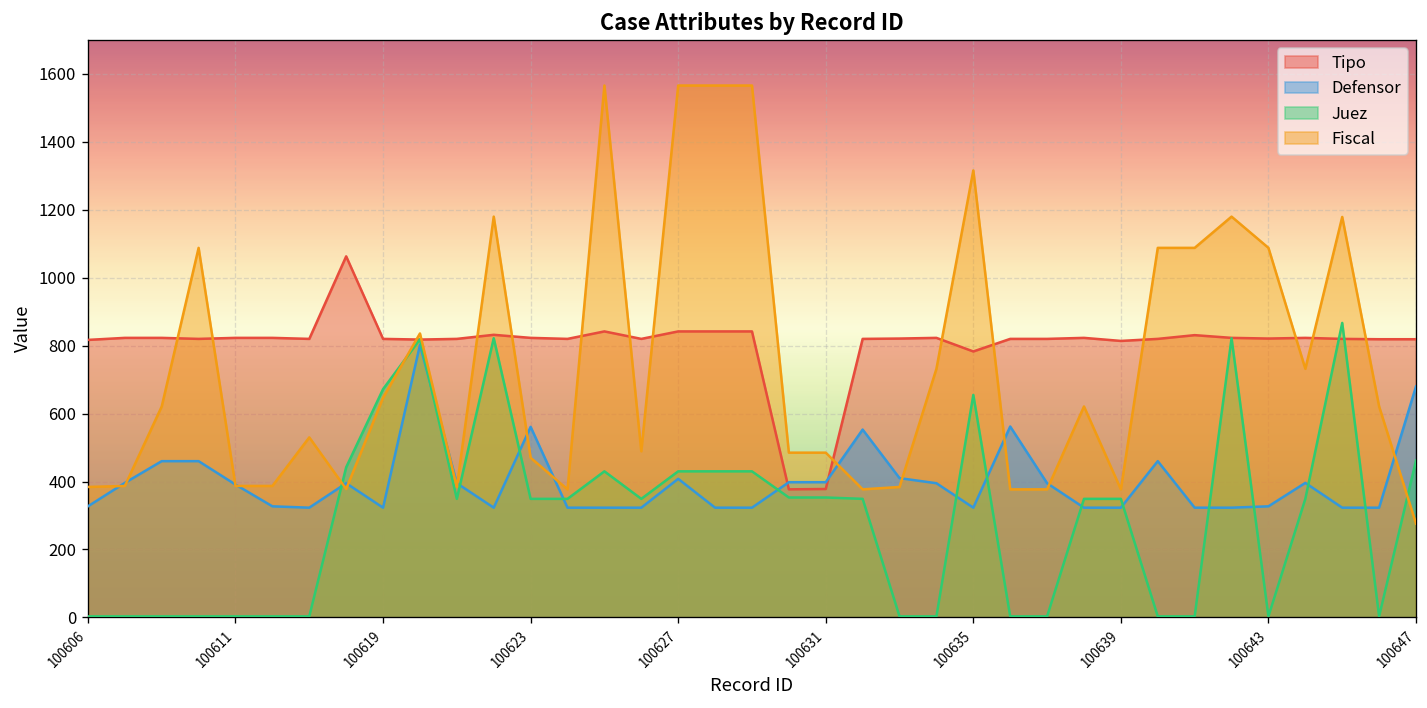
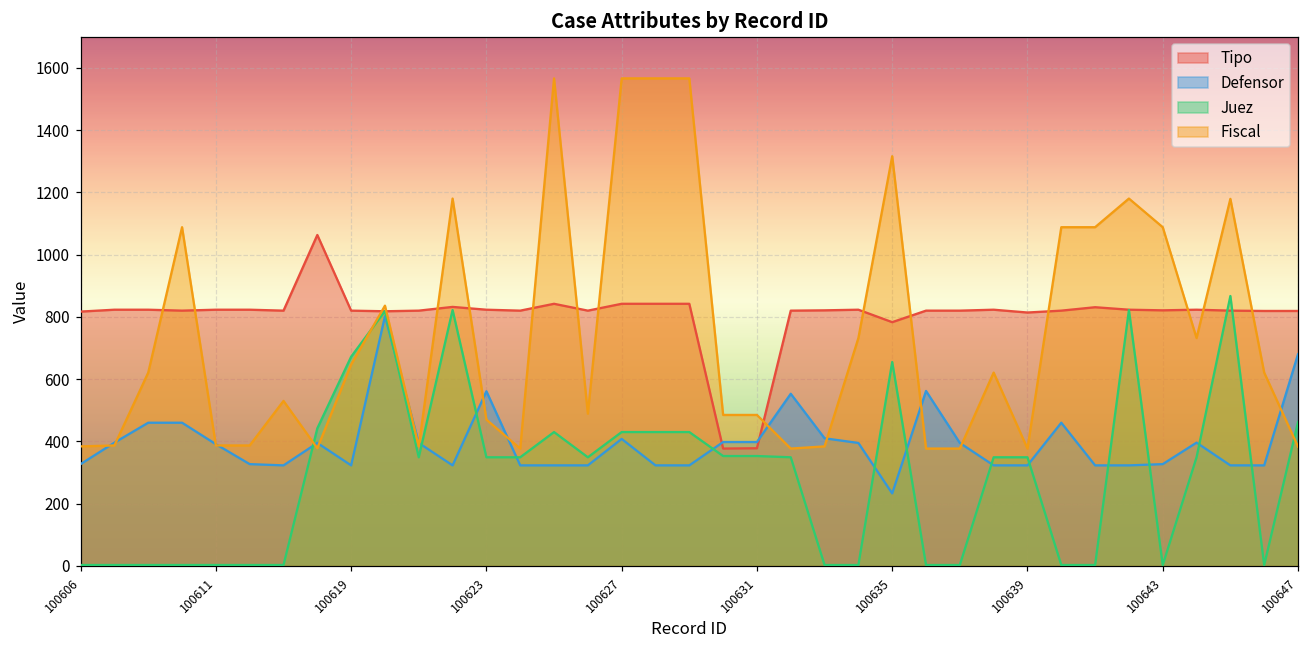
  {
    "Tipo": {
      "100606": 820,
      "100611": 820,
      "100619": 820,
      "100623": 820,
      "100627": 840,
      "100631": 380,
      "100635": 780,
      "100639": 810,
      "100643": 820,
      "100647": 820
    },
    "Defensor": {
      "100606": 330,
      "100619": 320,
      "100623": 560,
      "100627": 410,
      "100631": 400,
-     "100635": 320,
+     "100635": 230,
      "100639": 320,
      "100643": 330,
      "100647": 680
    },
    "Juez": {
      "100606": 0,
      "100611": 0,
      "100619": 670,
      "100623": 350,
      "100627": 430,
      "100631": 350,
      "100635": 660,
      "100639": 350,
      "100643": 0,
      "100647": 460
    },
    "Fiscal": {
      "100606": 380,
      "100619": 650,
      "100623": 470,
      "100627": 1570,
      "100631": 490,
      "100635": 1320,
      "100639": 380,
      "100643": 1090,
-     "100647": 280
+     "100647": 380
    }
  }
